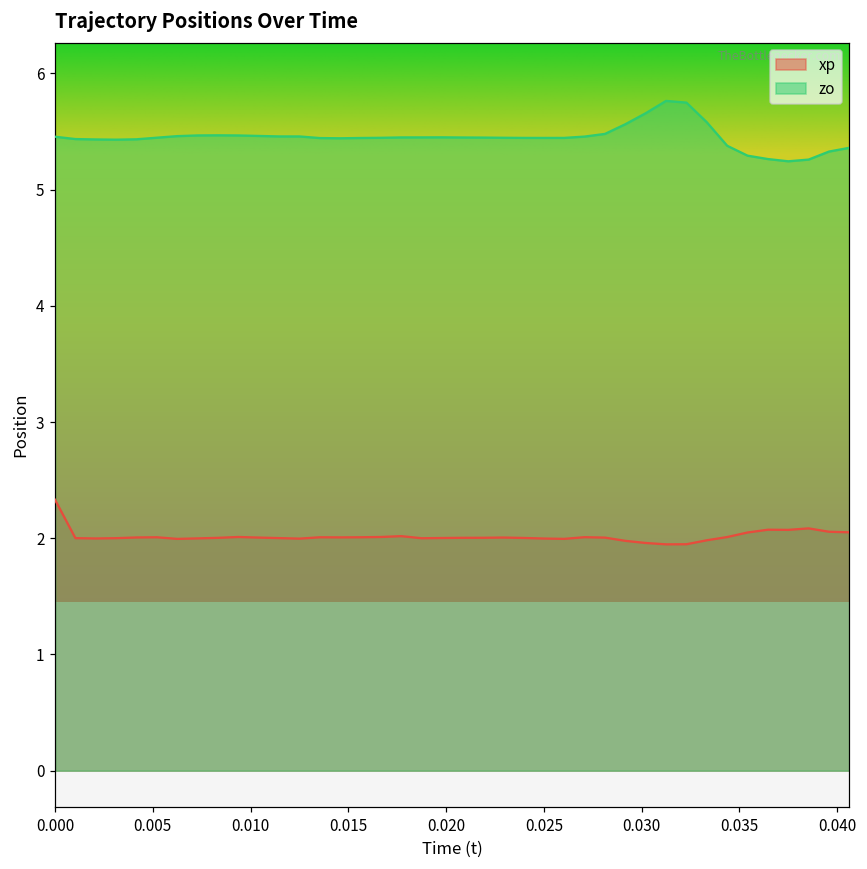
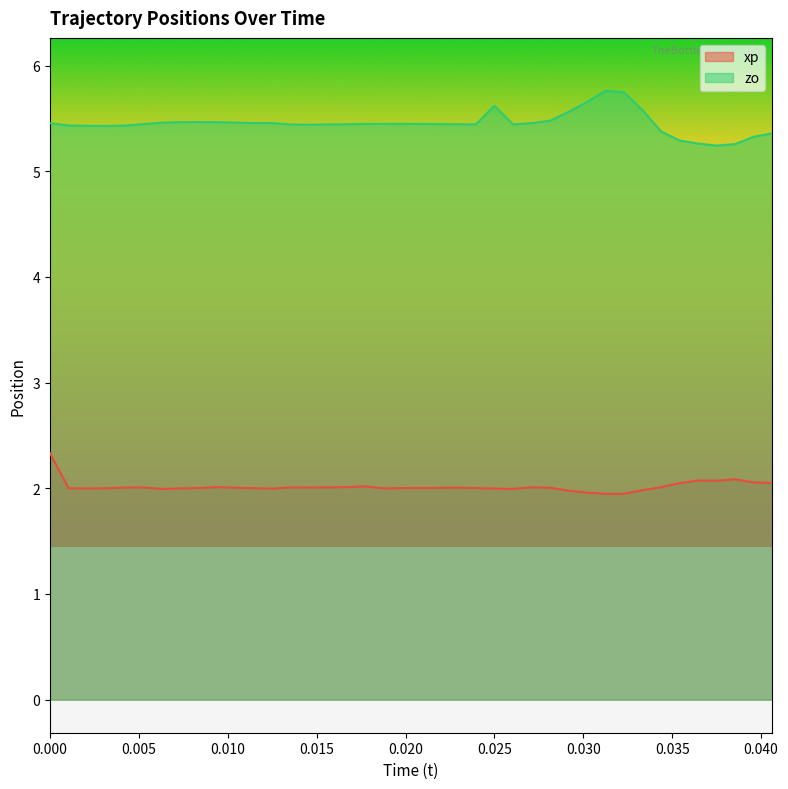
  {
    "xp": {
      "0.000": 2.33,
      "0.025": 2.00
    },
    "zo": {
      "0.000": 5.45,
-     "0.025": 5.44
+     "0.025": 5.62
    }
  }
